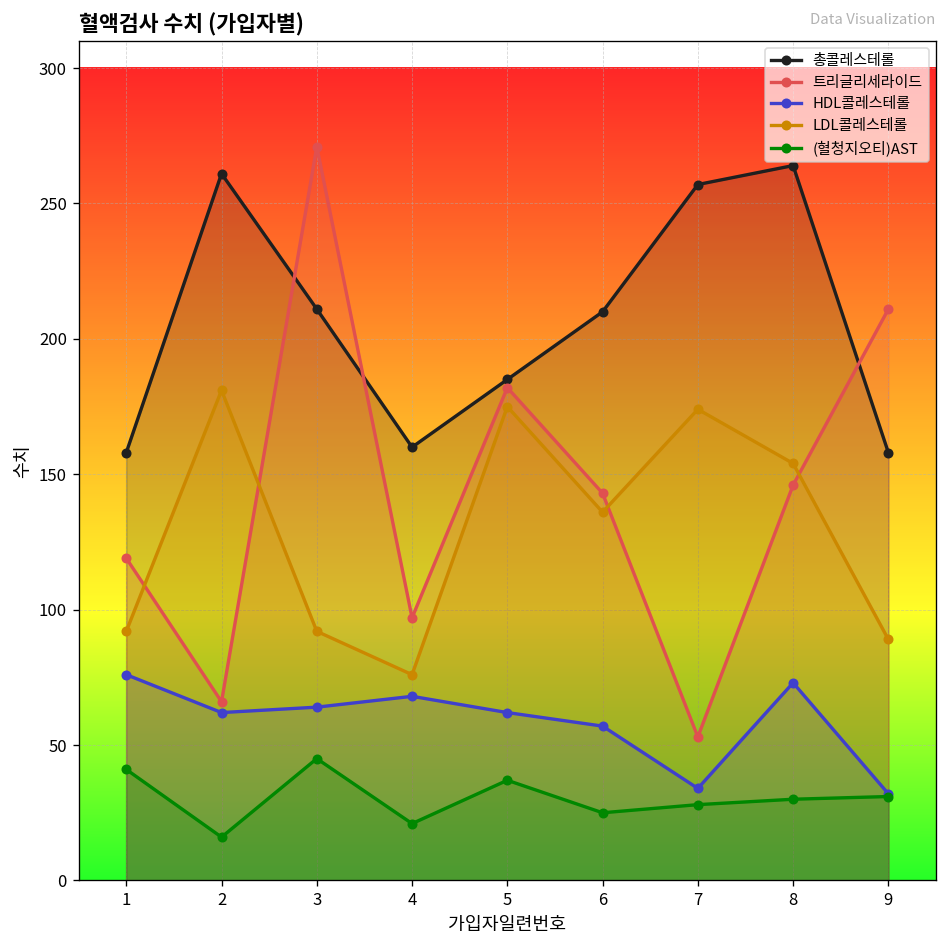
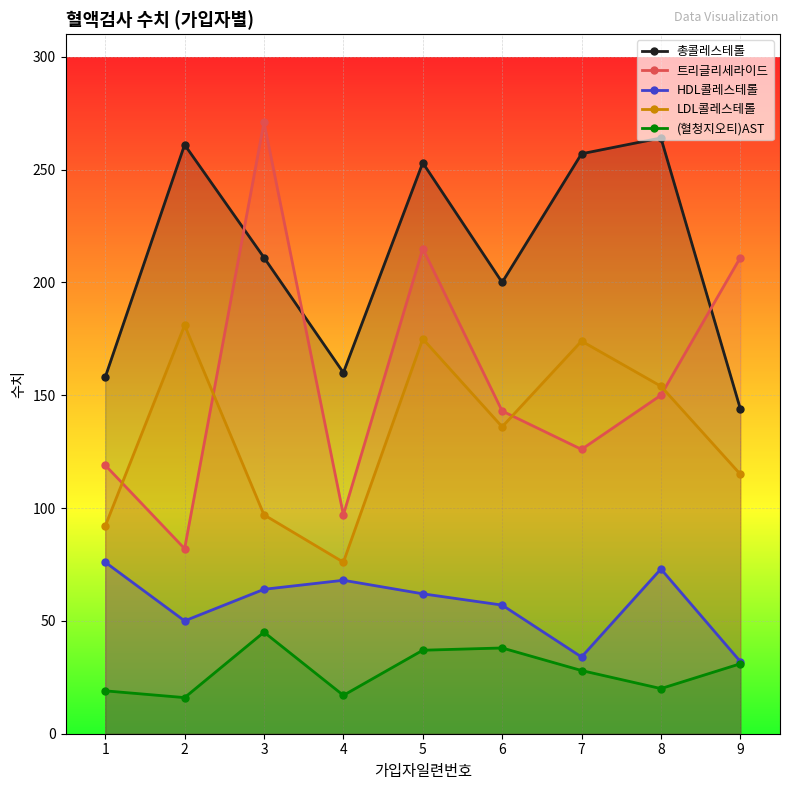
  {
    "총콜레스테롤": {
      "1": 158,
      "2": 261,
      "3": 211,
      "4": 160,
-     "5": 185,
-     "6": 210,
+     "5": 253,
+     "6": 200,
      "7": 257,
-     "9": 158
+     "9": 144
    },
    "트리글리세라이드": {
      "1": 119,
-     "2": 66,
+     "2": 82,
      "3": 271,
      "4": 97,
-     "5": 182,
+     "5": 215,
      "6": 143,
-     "7": 53,
-     "8": 146,
+     "7": 126,
+     "8": 150,
      "9": 211
    },
    "HDL콜레스테롤": {
      "1": 76,
-     "2": 62,
+     "2": 50,
      "3": 64,
      "4": 68,
      "5": 62,
      "6": 57,
      "7": 34,
      "8": 73
    },
    "LDL콜레스테롤": {
      "1": 92,
      "2": 181,
-     "3": 92,
+     "3": 97,
      "4": 76,
      "5": 175,
      "6": 136,
      "7": 174,
      "8": 154,
-     "9": 89
+     "9": 115
    },
    "(혈청지오티)AST": {
-     "1": 41,
+     "1": 19,
      "2": 16,
      "3": 45,
-     "4": 21,
+     "4": 17,
      "5": 37,
-     "6": 25,
+     "6": 38,
      "7": 28,
-     "8": 30
+     "8": 20
    }
  }
